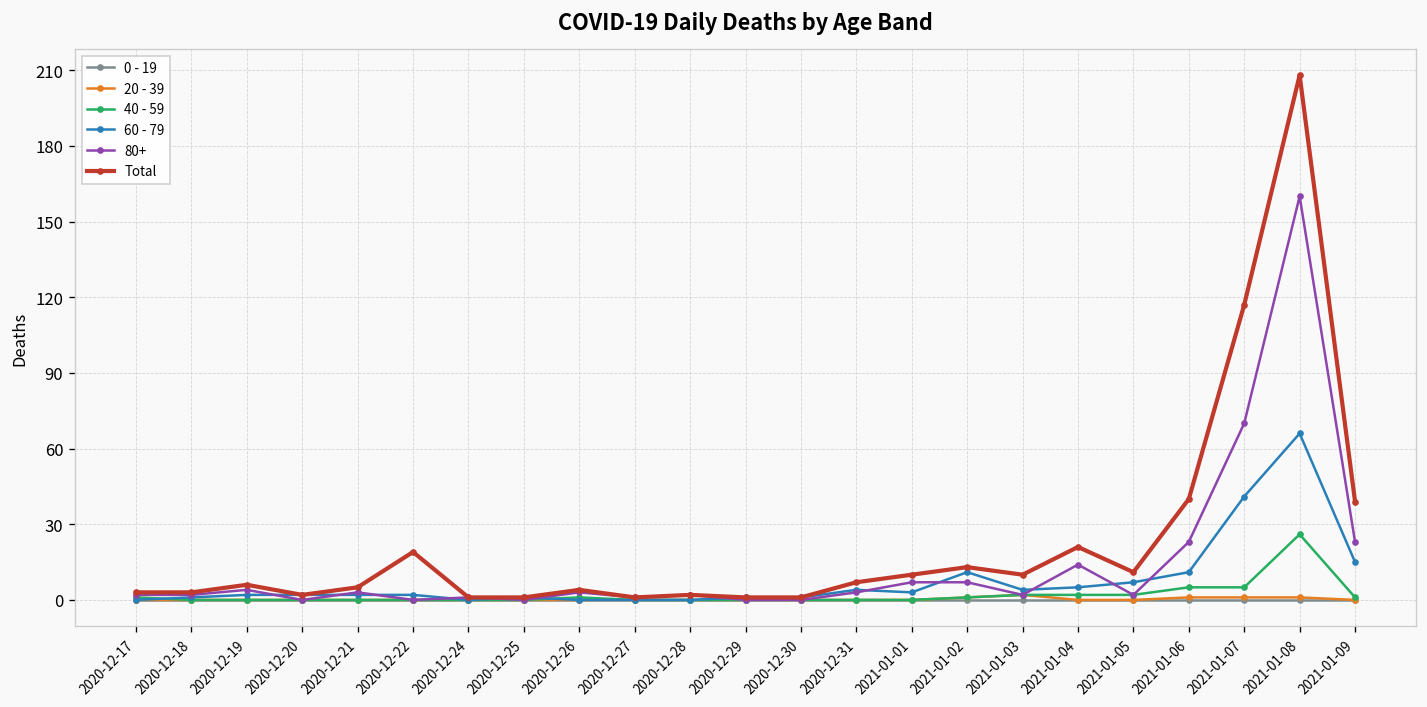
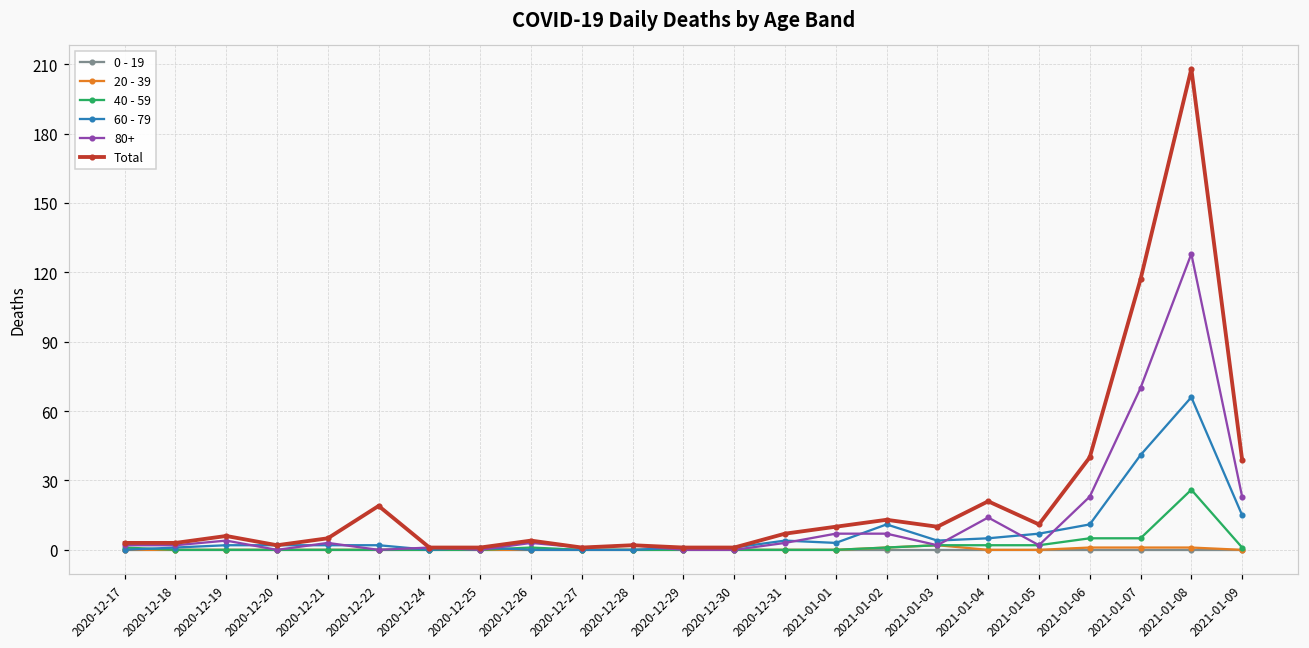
  {
    "0 - 19": {
      "2021-01-03": 0
    },
    "40 - 59": {
      "2021-01-04": 2,
      "2021-01-06": 5,
      "2021-01-07": 5,
      "2021-01-08": 26
    },
    "60 - 79": {
      "2020-12-19": 2,
      "2020-12-22": 2,
      "2021-01-01": 3,
      "2021-01-02": 11,
      "2021-01-03": 4,
      "2021-01-04": 5,
      "2021-01-05": 7,
      "2021-01-06": 11,
      "2021-01-07": 41,
      "2021-01-08": 66,
      "2021-01-09": 15
    },
    "80+": {
      "2020-12-19": 4,
      "2021-01-01": 7,
      "2021-01-02": 7,
      "2021-01-04": 14,
      "2021-01-06": 23,
      "2021-01-07": 70,
-     "2021-01-08": 160,
+     "2021-01-08": 128,
      "2021-01-09": 23
    },
    "Total": {
      "2020-12-19": 6,
      "2020-12-21": 5,
      "2020-12-22": 19,
      "2020-12-31": 7,
      "2021-01-01": 10,
      "2021-01-02": 13,
      "2021-01-03": 10,
      "2021-01-04": 21,
      "2021-01-05": 11,
      "2021-01-06": 40,
      "2021-01-07": 117,
      "2021-01-08": 208,
      "2021-01-09": 39
    }
  }
